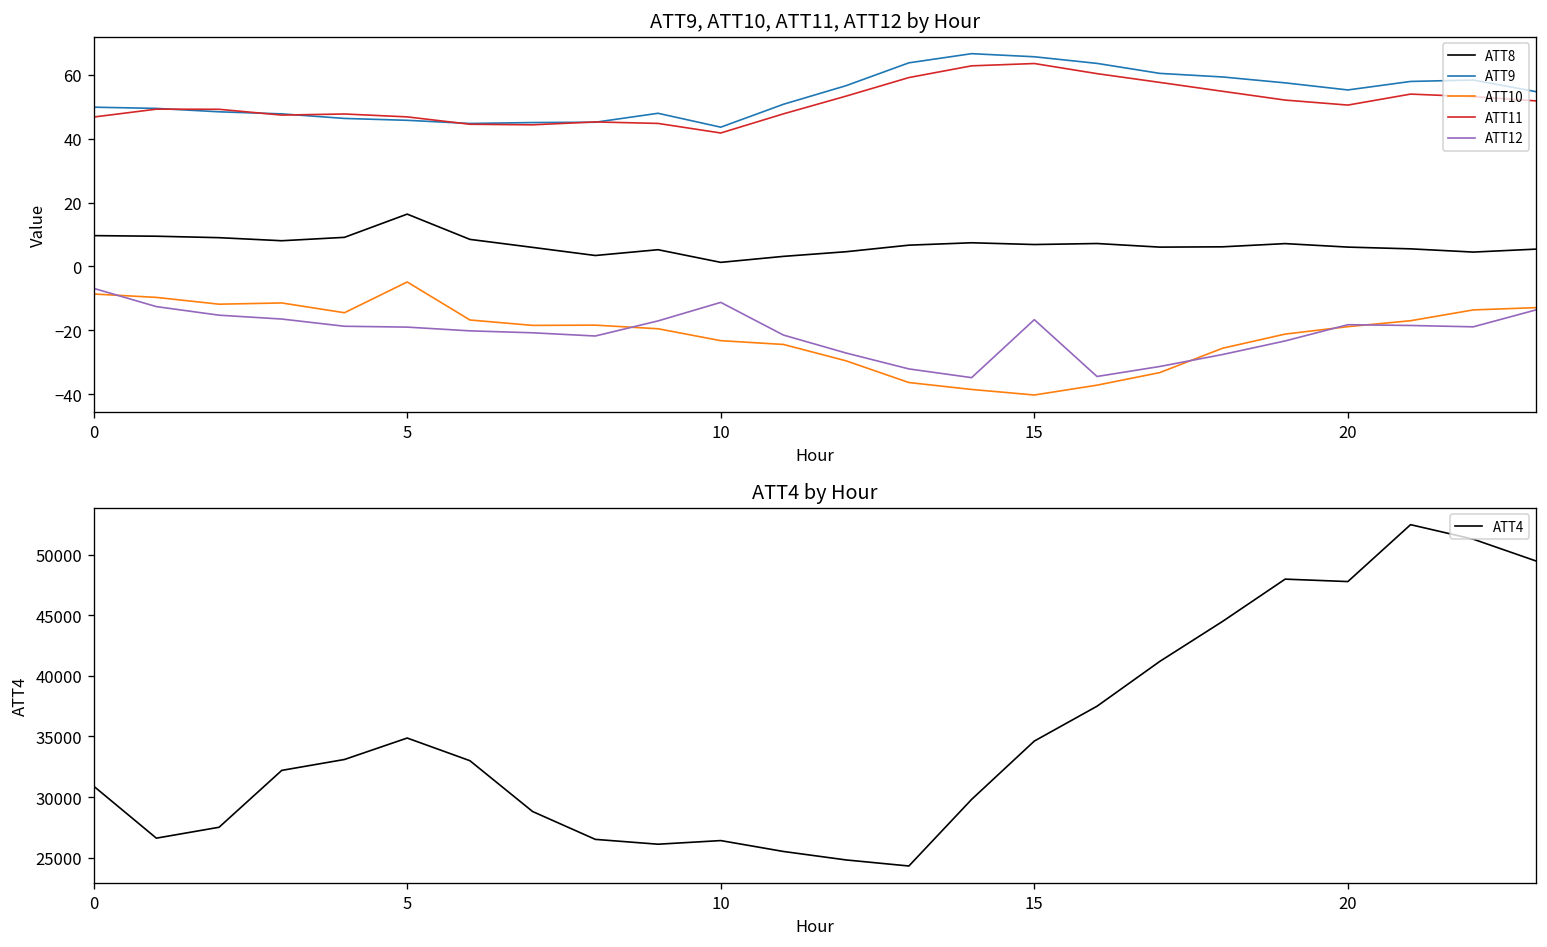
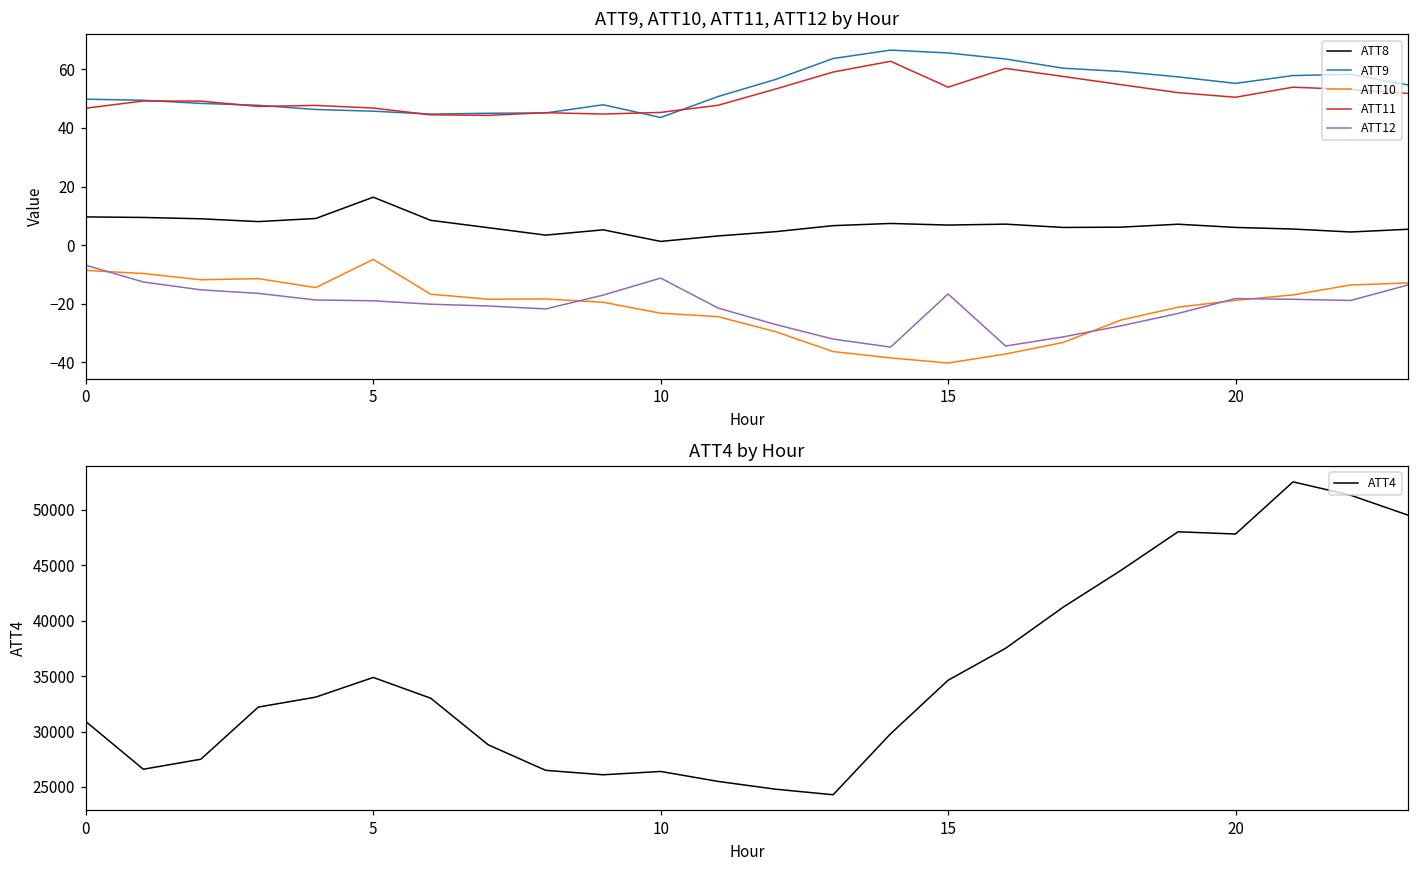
  {
    "ATT9, ATT10, ATT11, ATT12 by Hour": {
      "ATT8": {
        "0": 10,
        "5": 16,
        "10": 1,
        "15": 7,
        "20": 6
      },
      "ATT9": {
        "0": 50,
        "5": 46,
        "10": 44,
        "15": 66,
        "20": 55
      },
      "ATT10": {
        "0": -9,
        "5": -5,
        "10": -23,
        "15": -40
      },
      "ATT11": {
        "0": 47,
        "5": 47,
-       "10": 42,
-       "15": 63,
+       "10": 45,
+       "15": 54,
        "20": 50
      },
      "ATT12": {
        "0": -7,
        "5": -19,
        "10": -11,
        "15": -17
      }
    },
    "ATT4 by Hour": {
      "0": 30900,
      "5": 34900,
      "10": 26400,
      "15": 34600,
      "20": 47800
    }
  }
